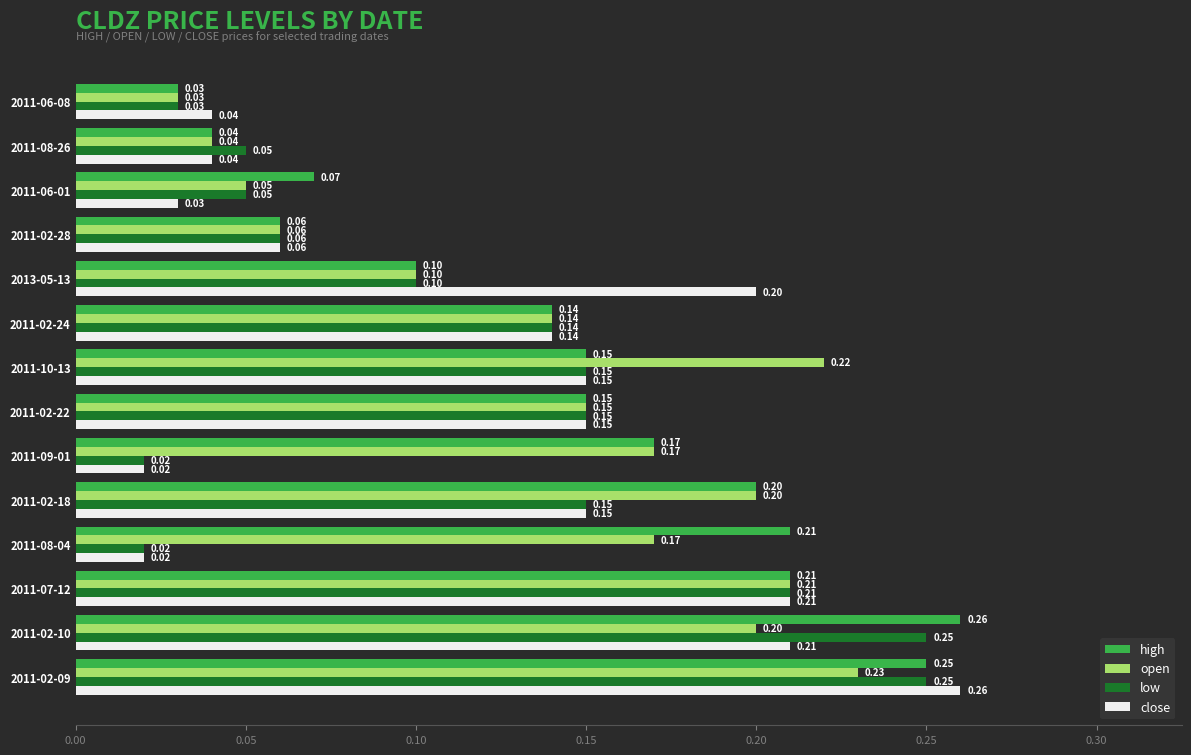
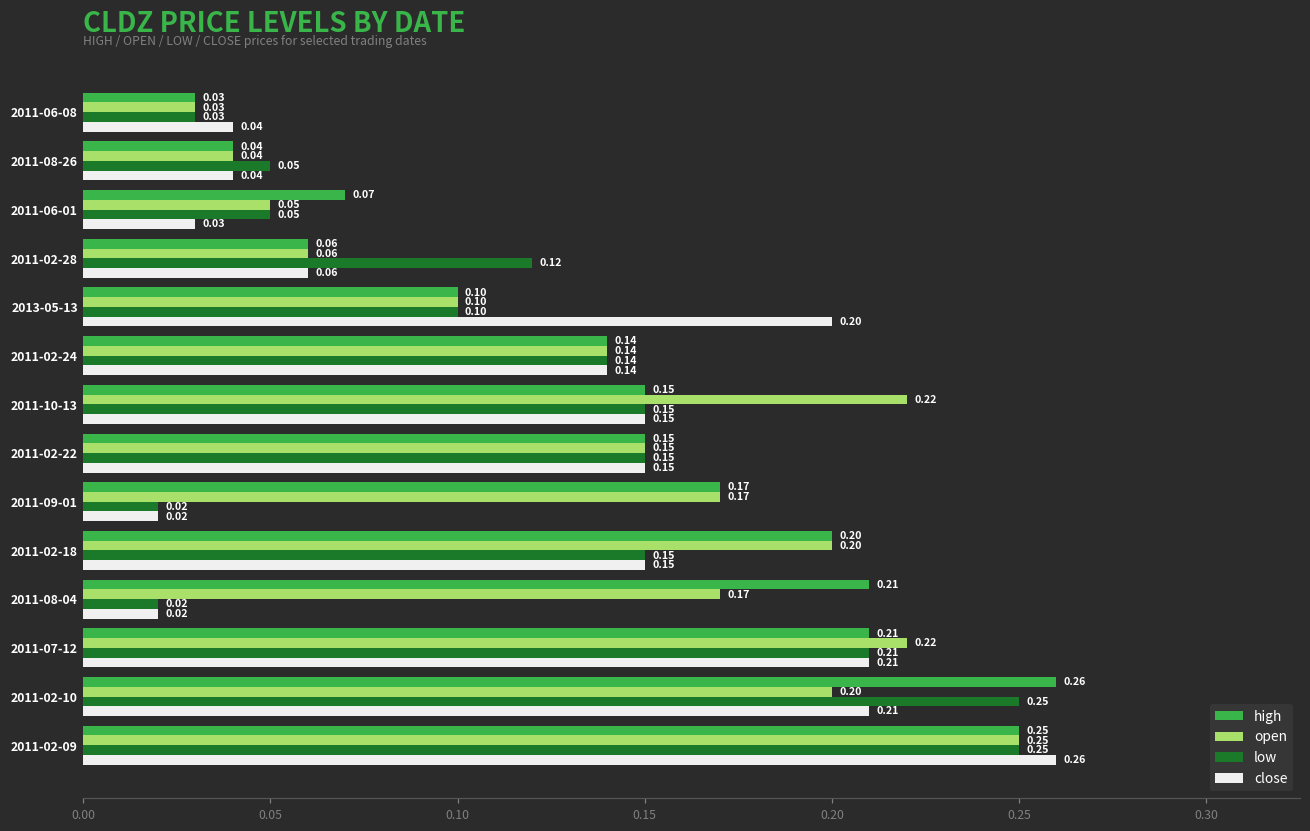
  {
    "high": {
      "2011-06-08": 0.03,
      "2011-08-26": 0.04,
      "2011-06-01": 0.07,
      "2011-02-28": 0.06,
      "2013-05-13": 0.10,
      "2011-02-24": 0.14,
      "2011-10-13": 0.15,
      "2011-02-22": 0.15,
      "2011-09-01": 0.17,
      "2011-02-18": 0.20,
      "2011-08-04": 0.21,
      "2011-07-12": 0.21,
      "2011-02-10": 0.26,
      "2011-02-09": 0.25
    },
    "open": {
      "2011-06-08": 0.03,
      "2011-08-26": 0.04,
      "2011-06-01": 0.05,
      "2011-02-28": 0.06,
      "2013-05-13": 0.10,
      "2011-02-24": 0.14,
      "2011-10-13": 0.22,
      "2011-02-22": 0.15,
      "2011-09-01": 0.17,
      "2011-02-18": 0.20,
      "2011-08-04": 0.17,
-     "2011-07-12": 0.21,
+     "2011-07-12": 0.22,
      "2011-02-10": 0.20,
-     "2011-02-09": 0.23
+     "2011-02-09": 0.25
    },
    "low": {
      "2011-06-08": 0.03,
      "2011-08-26": 0.05,
      "2011-06-01": 0.05,
-     "2011-02-28": 0.06,
+     "2011-02-28": 0.12,
      "2013-05-13": 0.10,
      "2011-02-24": 0.14,
      "2011-10-13": 0.15,
      "2011-02-22": 0.15,
      "2011-09-01": 0.02,
      "2011-02-18": 0.15,
      "2011-08-04": 0.02,
      "2011-07-12": 0.21,
      "2011-02-10": 0.25,
      "2011-02-09": 0.25
    },
    "close": {
      "2011-06-08": 0.04,
      "2011-08-26": 0.04,
      "2011-06-01": 0.03,
      "2011-02-28": 0.06,
      "2013-05-13": 0.20,
      "2011-02-24": 0.14,
      "2011-10-13": 0.15,
      "2011-02-22": 0.15,
      "2011-09-01": 0.02,
      "2011-02-18": 0.15,
      "2011-08-04": 0.02,
      "2011-07-12": 0.21,
      "2011-02-10": 0.21,
      "2011-02-09": 0.26
    }
  }
